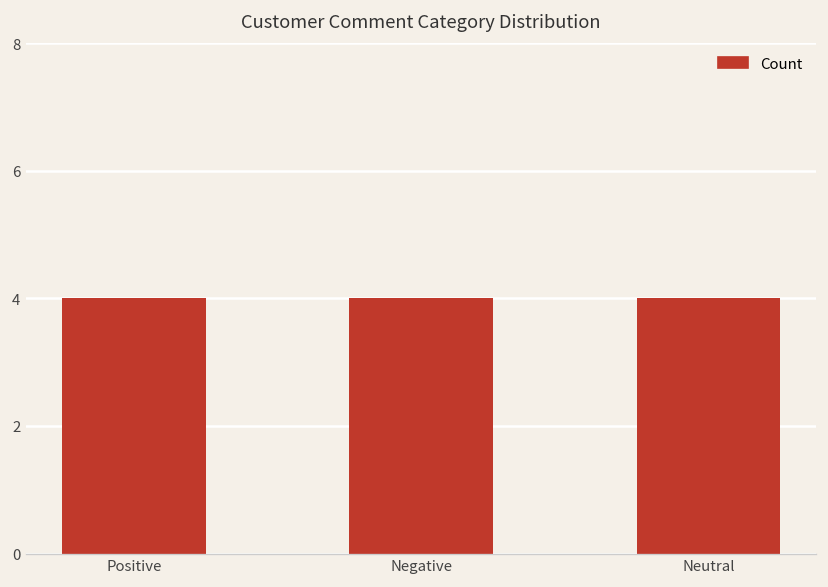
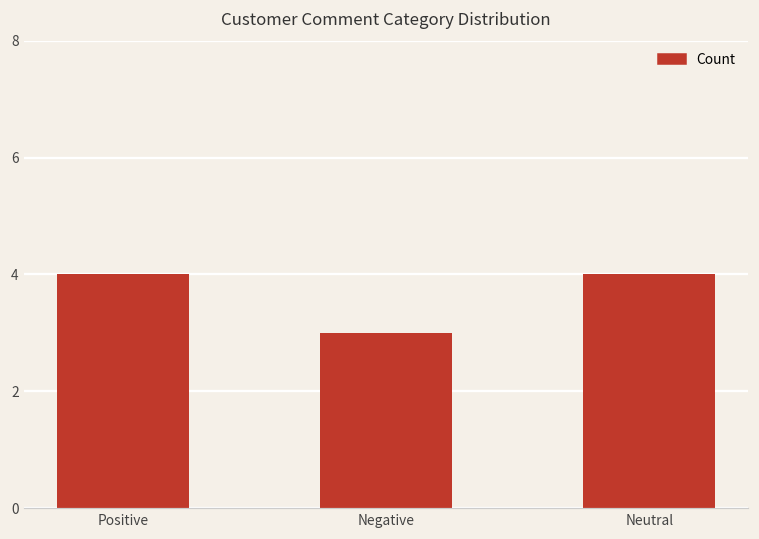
  {
    "Positive": 4,
-   "Negative": 4,
+   "Negative": 3,
    "Neutral": 4
  }
